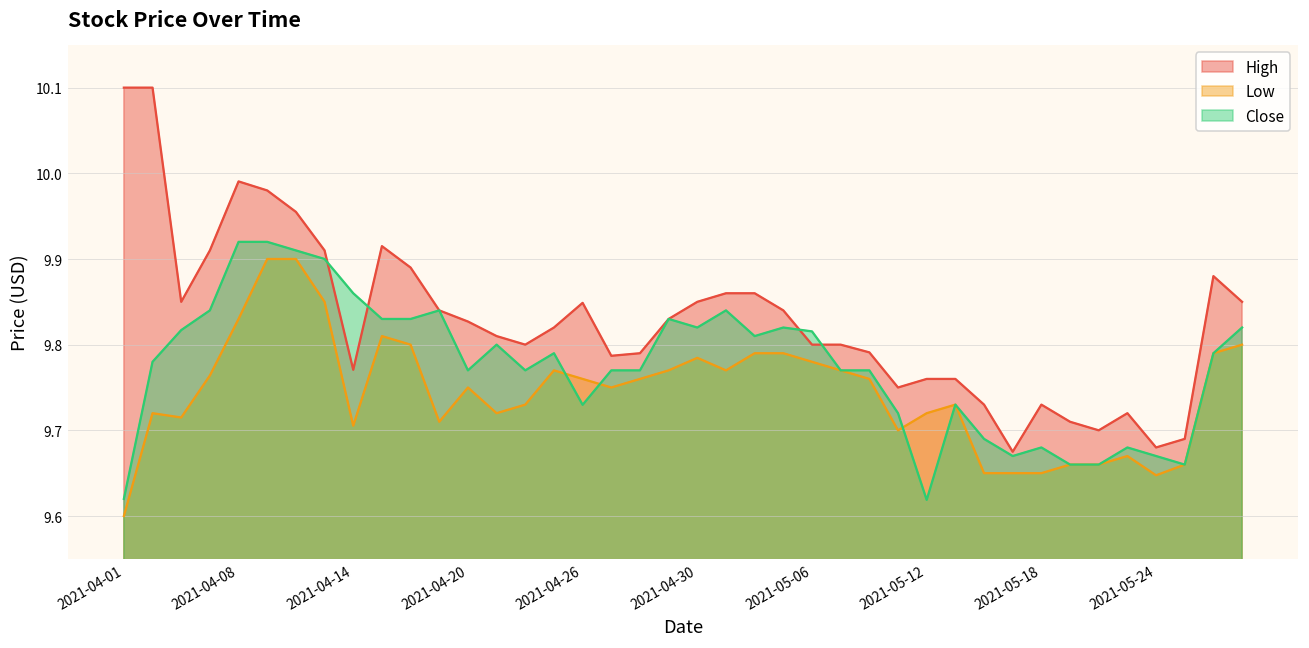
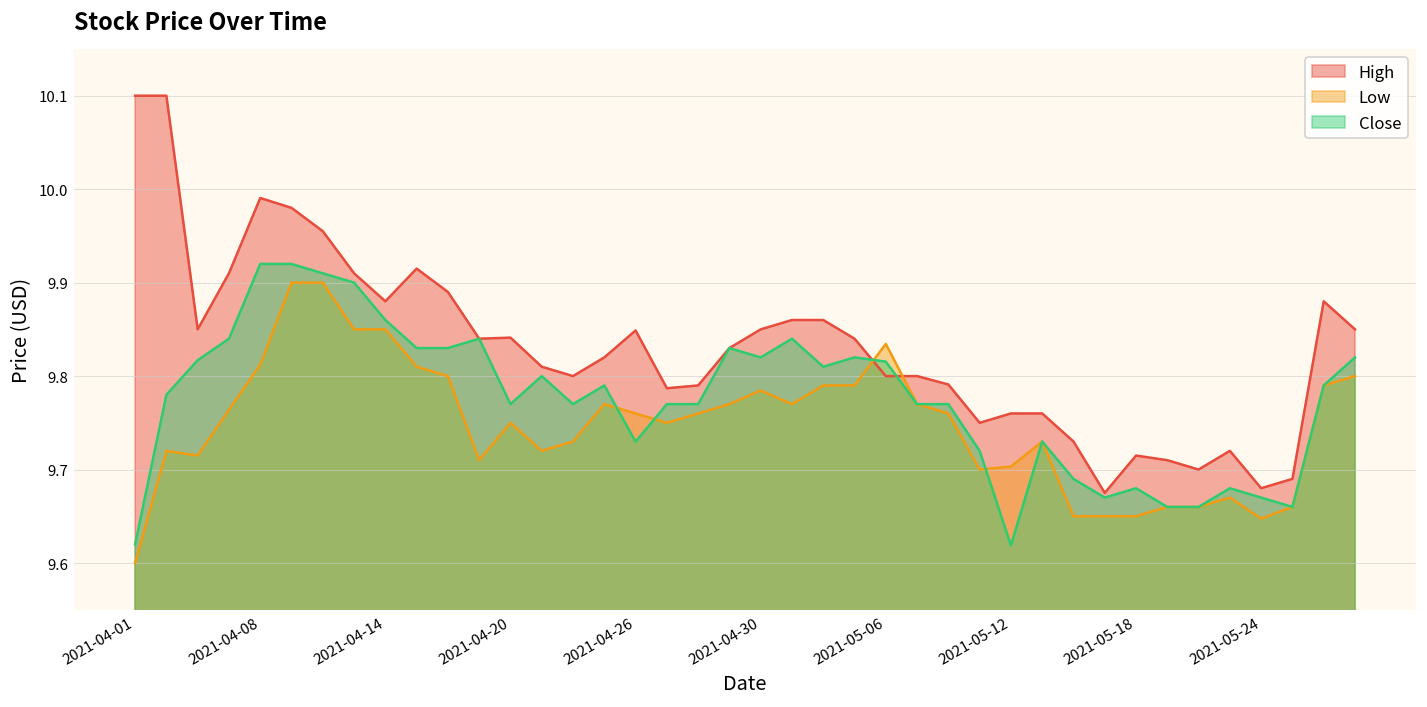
  {
    "High": {
      "2021-04-01": 10.10,
      "2021-04-08": 9.99,
-     "2021-04-14": 9.77,
-     "2021-04-20": 9.83,
+     "2021-04-14": 9.88,
+     "2021-04-20": 9.84,
      "2021-04-26": 9.85,
      "2021-04-30": 9.85,
      "2021-05-06": 9.80,
      "2021-05-12": 9.76,
-     "2021-05-18": 9.73,
+     "2021-05-18": 9.71,
      "2021-05-24": 9.68
    },
    "Low": {
      "2021-04-01": 9.60,
-     "2021-04-08": 9.83,
-     "2021-04-14": 9.71,
+     "2021-04-08": 9.81,
+     "2021-04-14": 9.85,
      "2021-04-20": 9.75,
      "2021-04-26": 9.76,
      "2021-04-30": 9.78,
-     "2021-05-06": 9.78,
-     "2021-05-12": 9.72,
+     "2021-05-06": 9.83,
+     "2021-05-12": 9.70,
      "2021-05-18": 9.65,
      "2021-05-24": 9.65
    },
    "Close": {
      "2021-04-01": 9.62,
      "2021-04-08": 9.92,
      "2021-04-14": 9.86,
      "2021-04-20": 9.77,
      "2021-04-26": 9.73,
      "2021-04-30": 9.82,
      "2021-05-06": 9.82,
      "2021-05-12": 9.62,
      "2021-05-18": 9.68,
      "2021-05-24": 9.67
    }
  }
